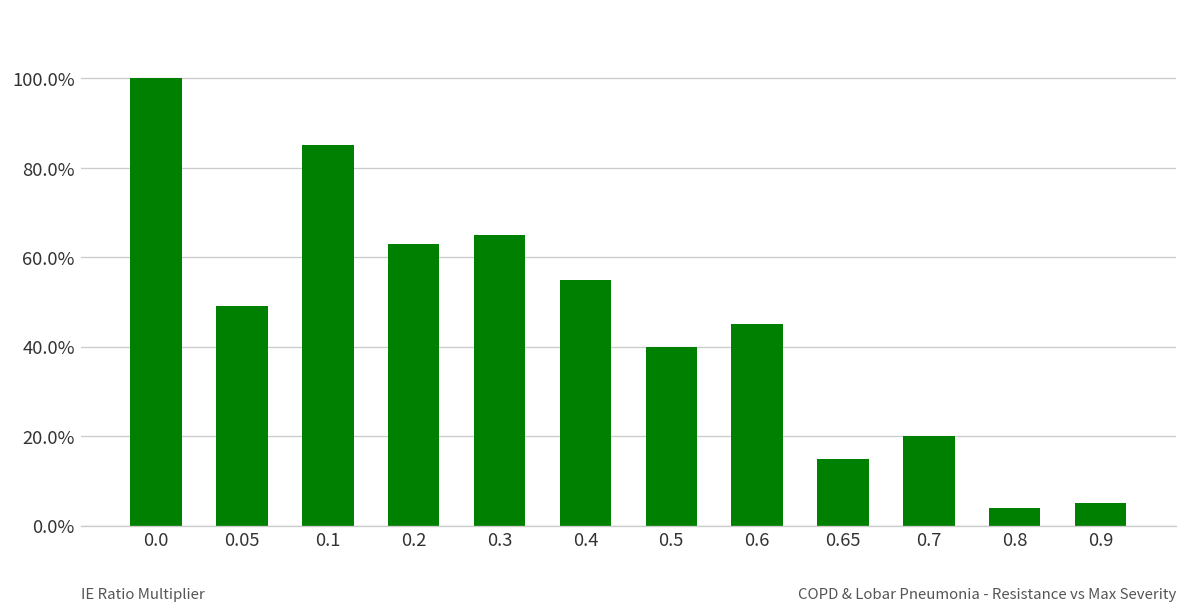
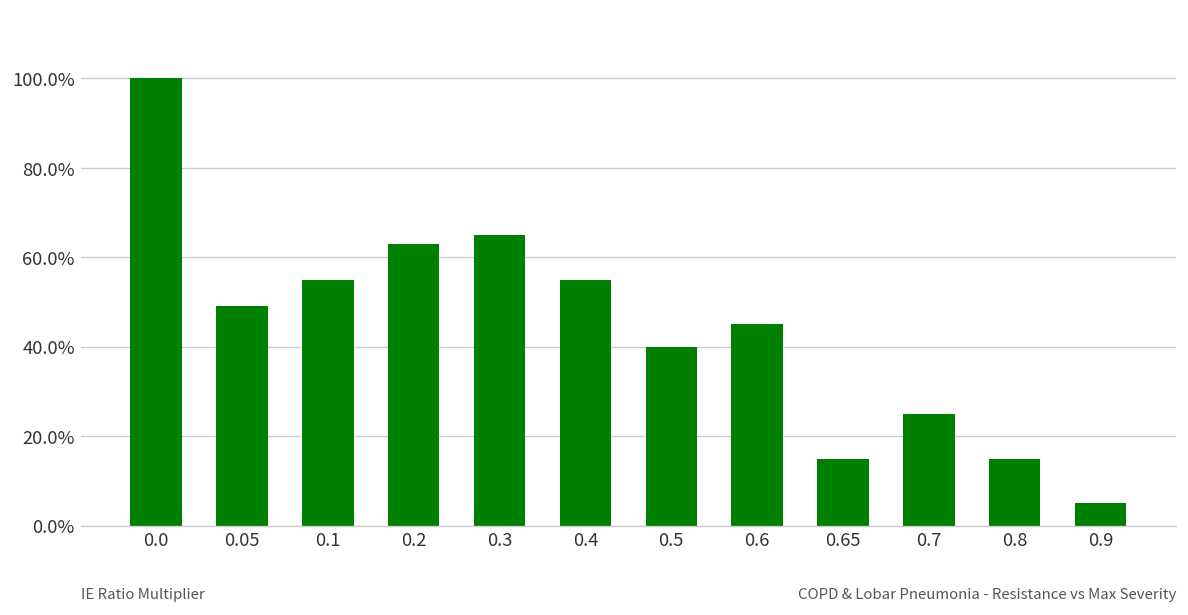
  {
    "0.0": "100%",
    "0.05": "49%",
-   "0.1": "85%",
+   "0.1": "55%",
    "0.2": "63%",
    "0.3": "65%",
    "0.4": "55%",
    "0.5": "40%",
    "0.6": "45%",
    "0.65": "15%",
-   "0.7": "20%",
-   "0.8": "4%",
+   "0.7": "25%",
+   "0.8": "15%",
    "0.9": "5%"
  }
